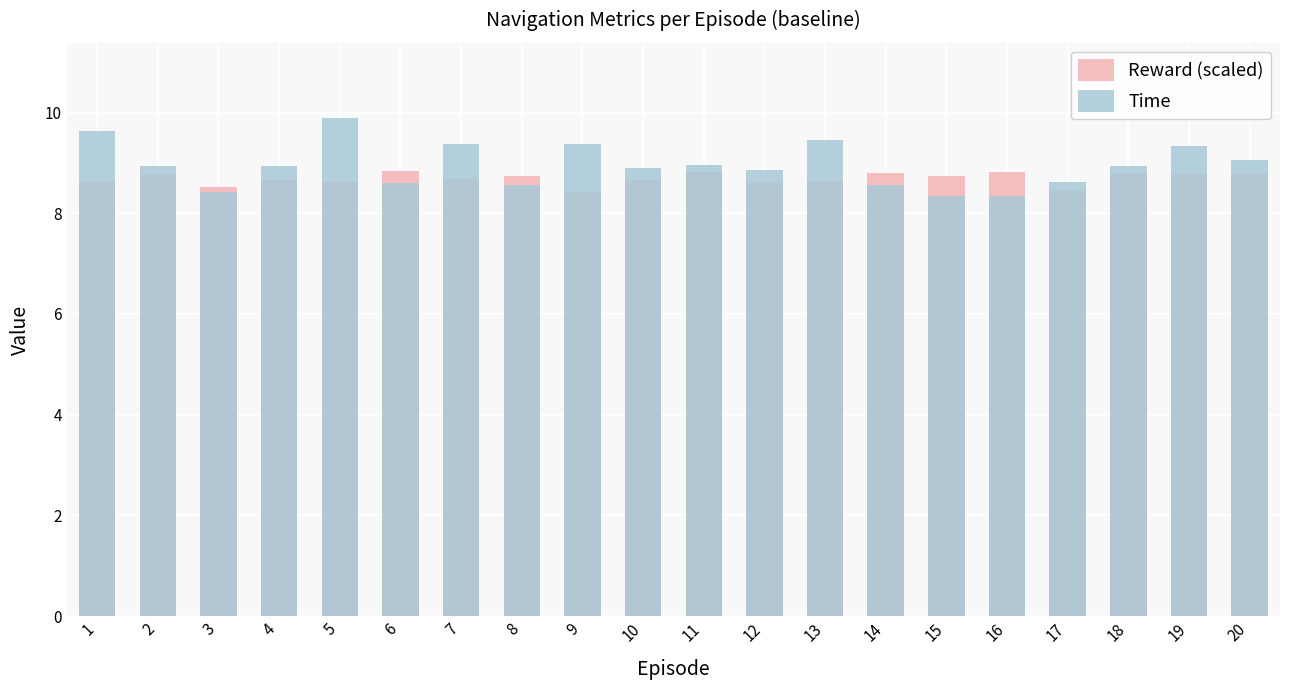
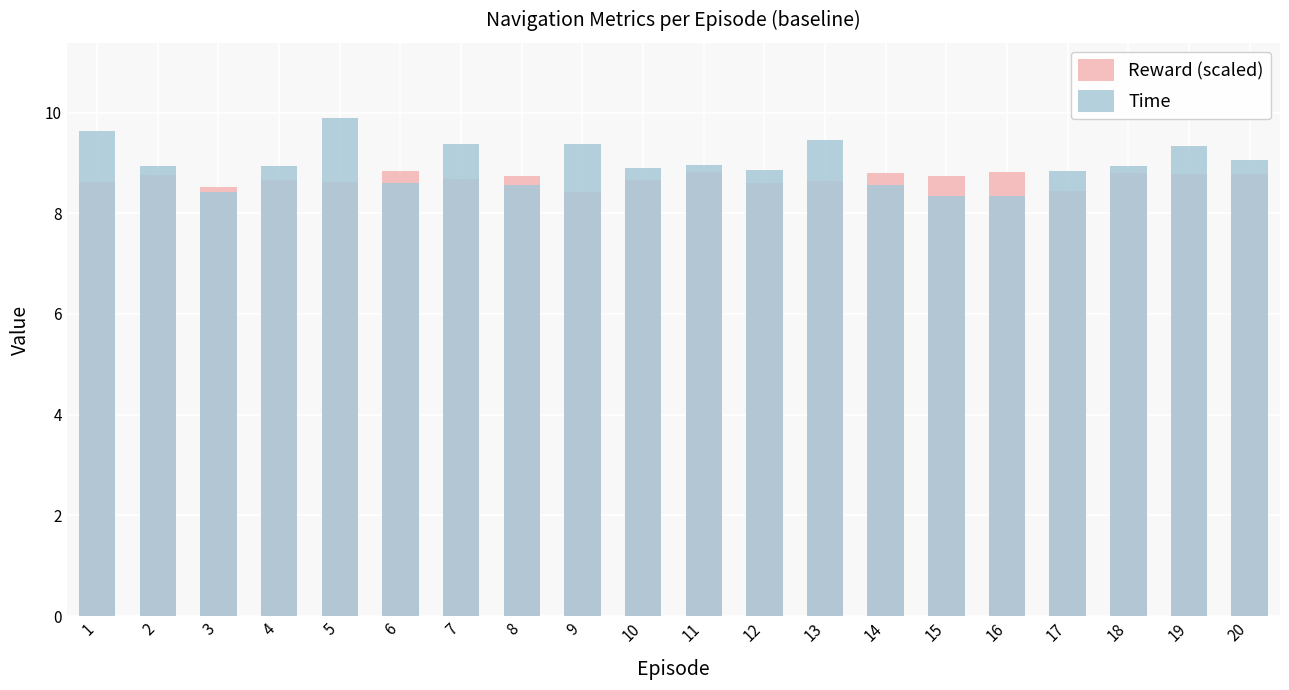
  {
    "Reward (scaled)": {
      "3": 8.5,
      "6": 8.8,
      "8": 8.7,
      "14": 8.8,
      "15": 8.7,
      "16": 8.8
    },
    "Time": {
      "1": 9.6,
      "2": 8.9,
      "4": 8.9,
      "5": 9.9,
      "7": 9.4,
      "9": 9.4,
      "10": 8.9,
      "11": 9.0,
      "12": 8.9,
      "13": 9.4,
-     "17": 8.6,
+     "17": 8.8,
      "18": 8.9,
      "19": 9.3,
      "20": 9.0
    }
  }
